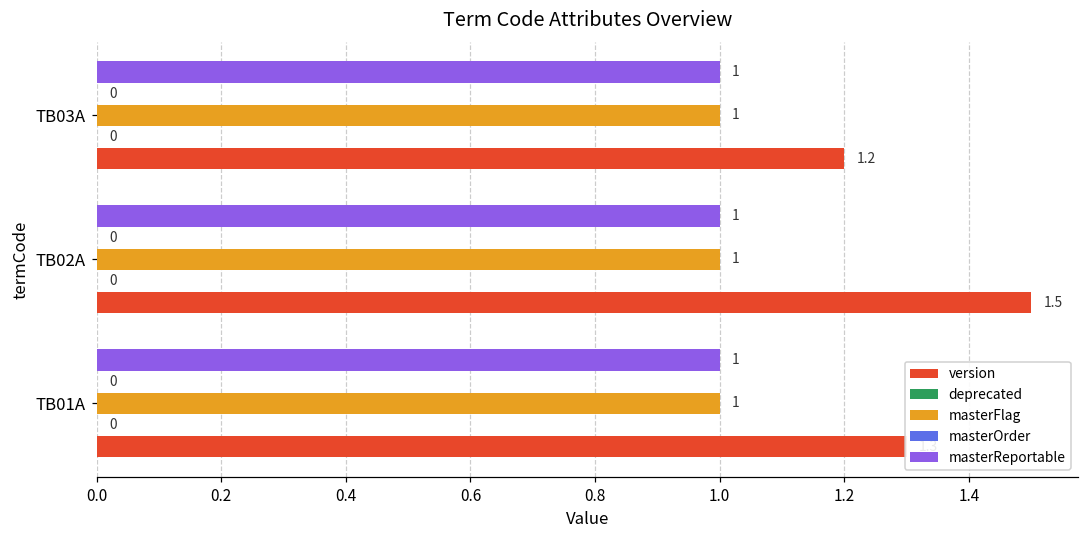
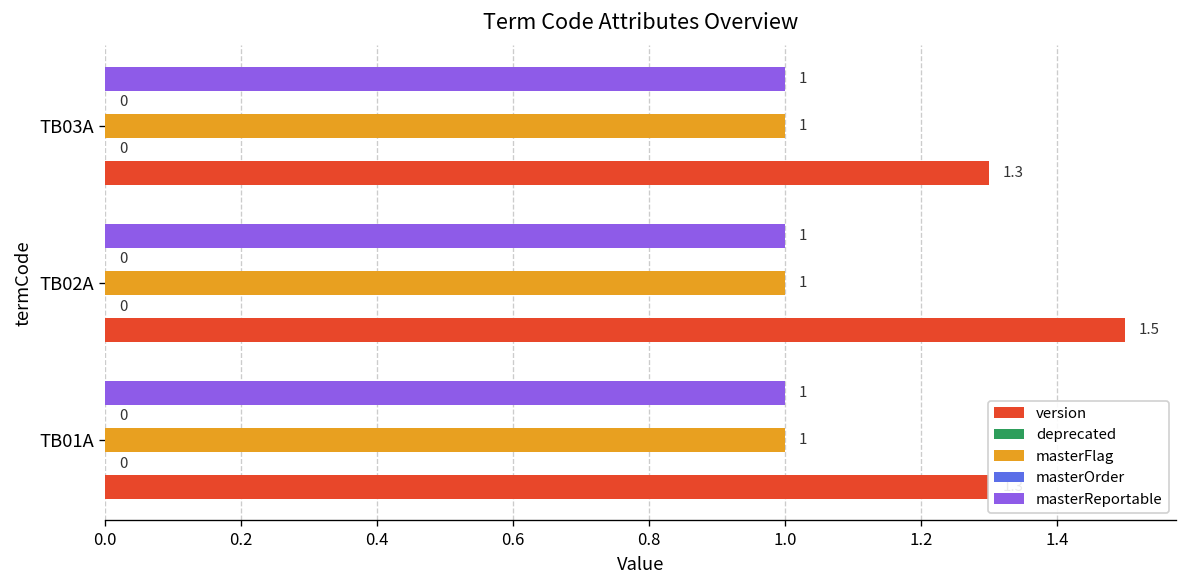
  {
    "version": {
-     "TB03A": 1.2,
+     "TB03A": 1.3,
      "TB02A": 1.5
    },
    "deprecated": {
      "TB03A": 0,
      "TB02A": 0,
      "TB01A": 0
    },
    "masterFlag": {
      "TB03A": 1,
      "TB02A": 1,
      "TB01A": 1
    }
  }
